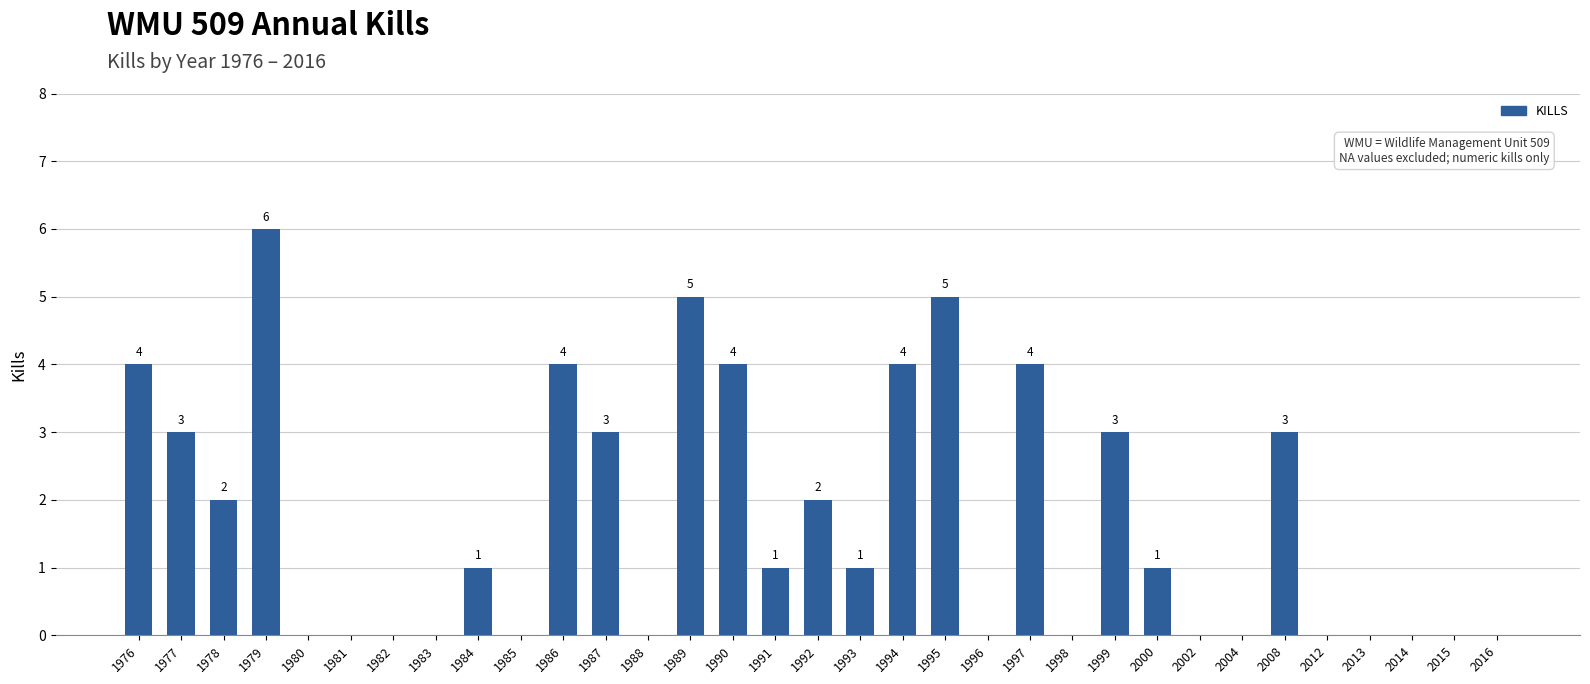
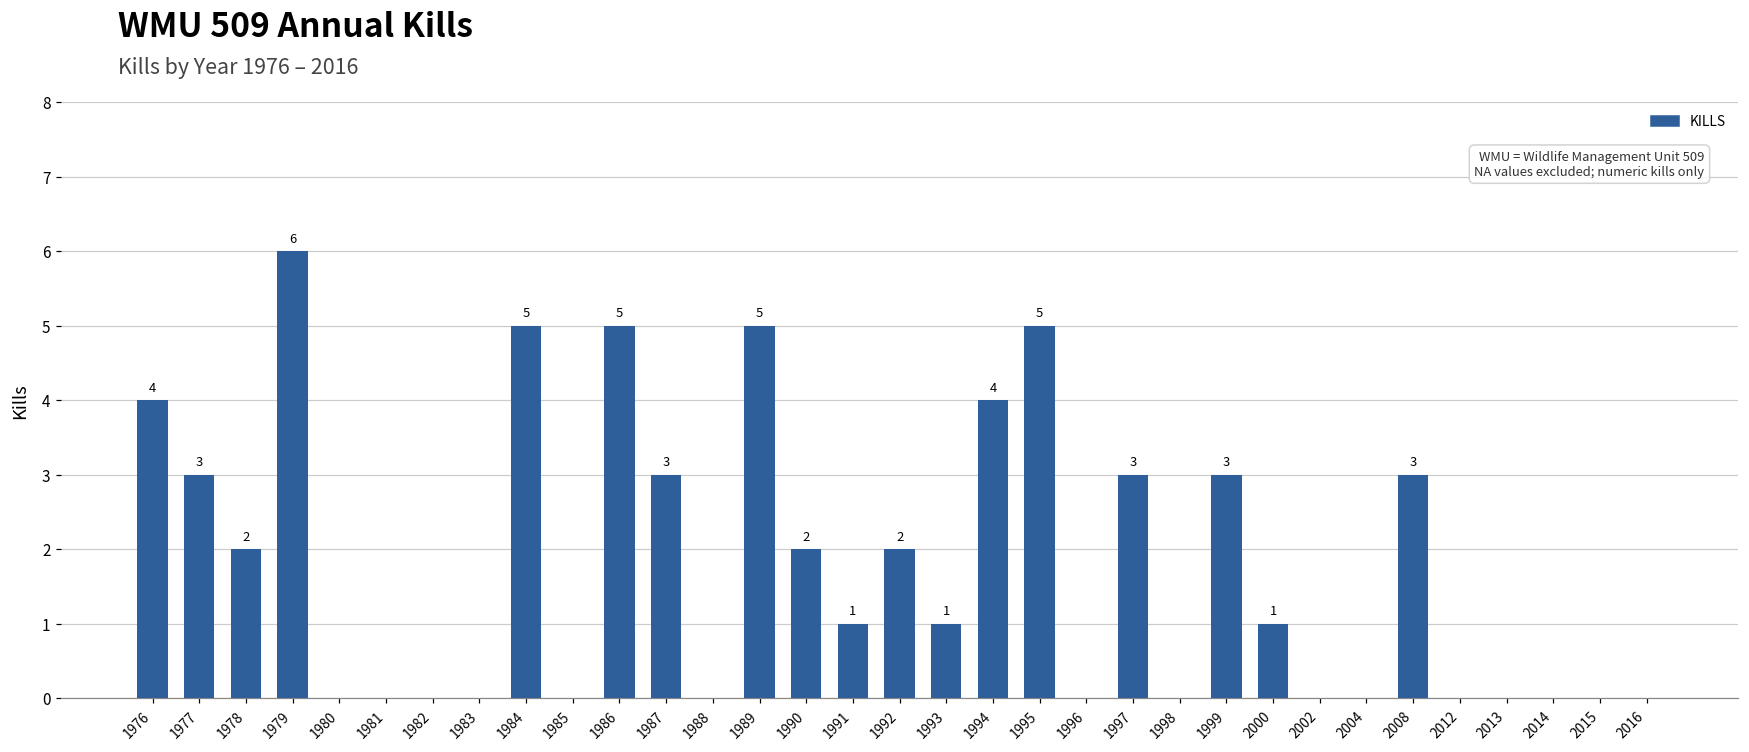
  {
    "1976": 4,
    "1977": 3,
    "1978": 2,
    "1979": 6,
-   "1984": 1,
-   "1986": 4,
+   "1984": 5,
+   "1986": 5,
    "1987": 3,
    "1989": 5,
-   "1990": 4,
+   "1990": 2,
    "1991": 1,
    "1992": 2,
    "1993": 1,
    "1994": 4,
    "1995": 5,
-   "1997": 4,
+   "1997": 3,
    "1999": 3,
    "2000": 1,
    "2008": 3
  }
